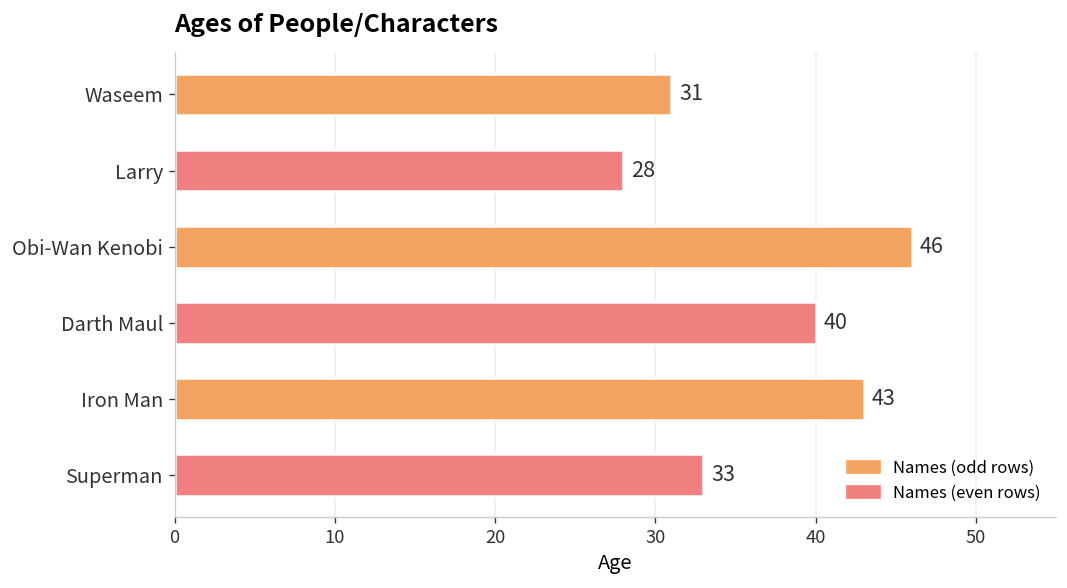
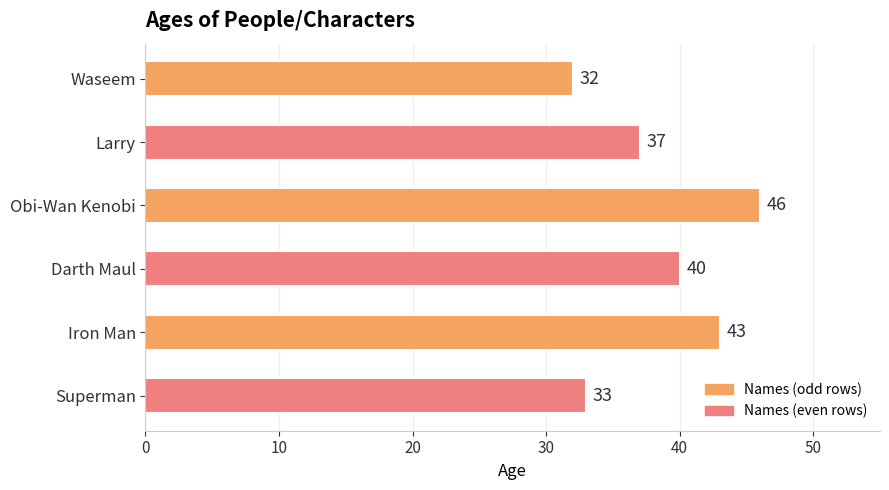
  {
-   "Waseem": 31,
-   "Larry": 28,
+   "Waseem": 32,
+   "Larry": 37,
    "Obi-Wan Kenobi": 46,
    "Darth Maul": 40,
    "Iron Man": 43,
    "Superman": 33
  }
